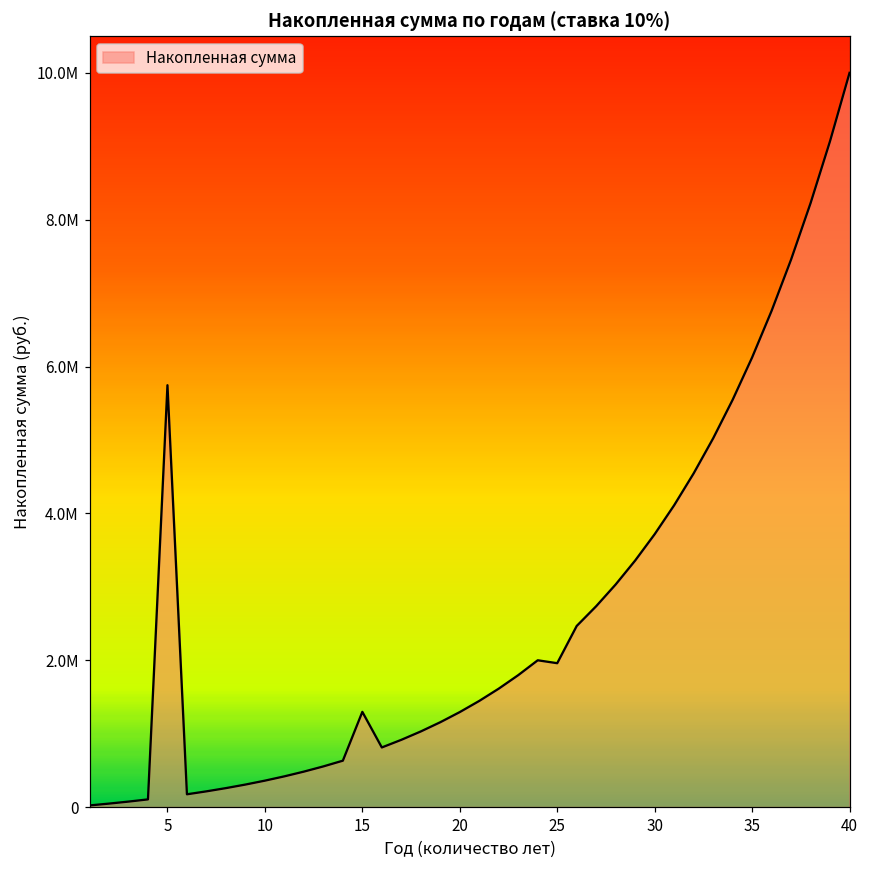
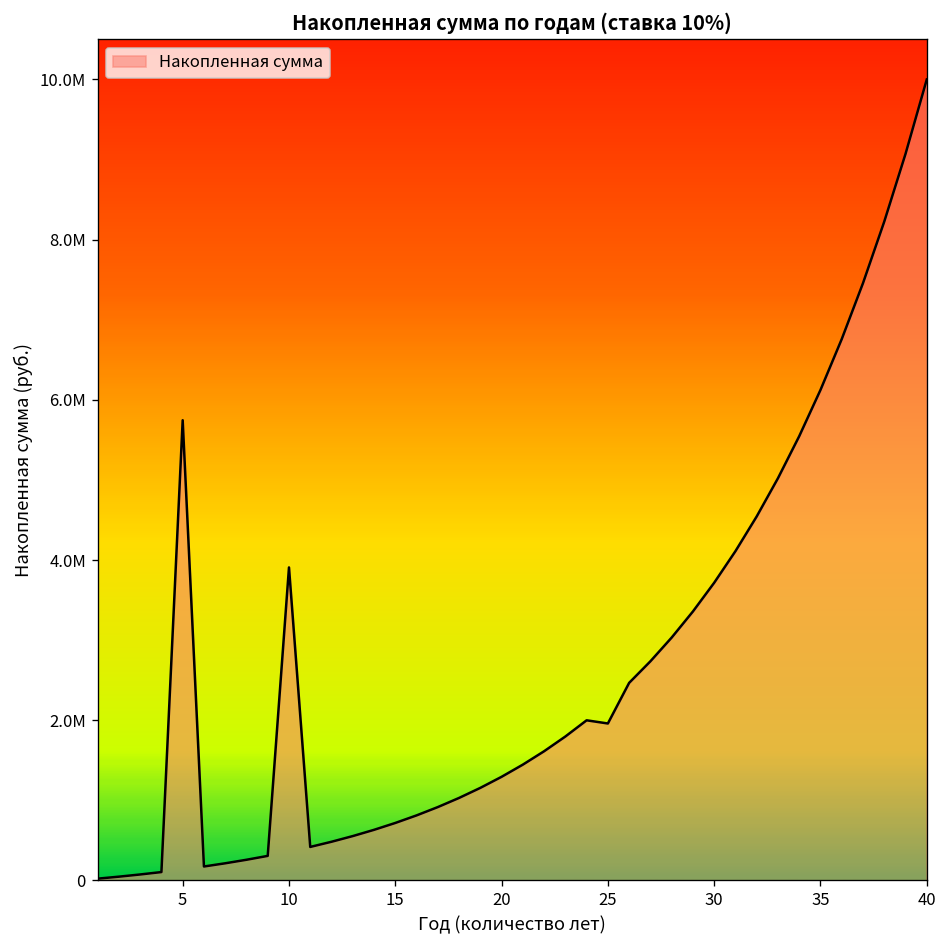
  {
    "5": 5700000,
-   "10": 400000,
-   "15": 1300000,
+   "10": 3900000,
+   "15": 700000,
    "20": 1300000,
    "25": 2000000,
    "30": 3700000,
    "35": 6100000,
    "40": 10000000
  }
